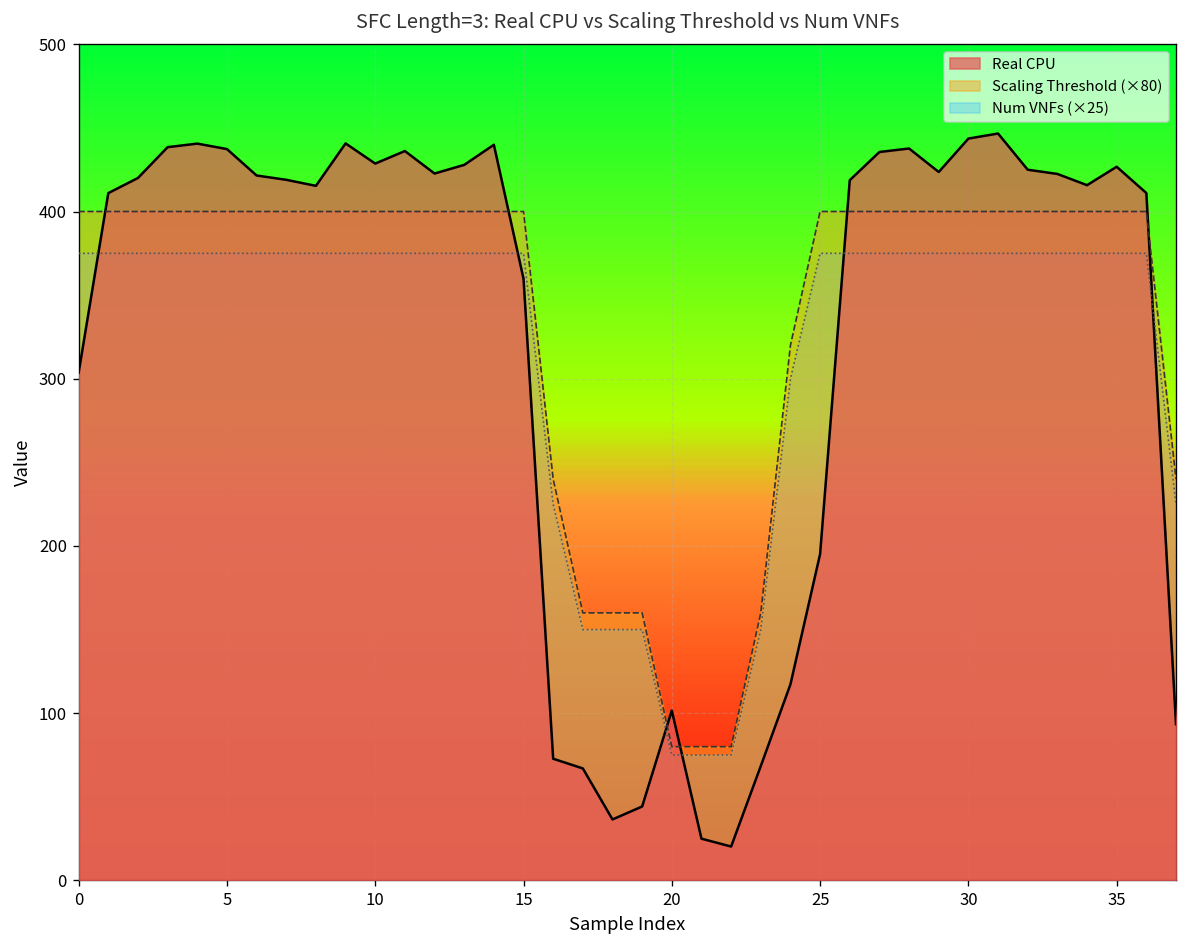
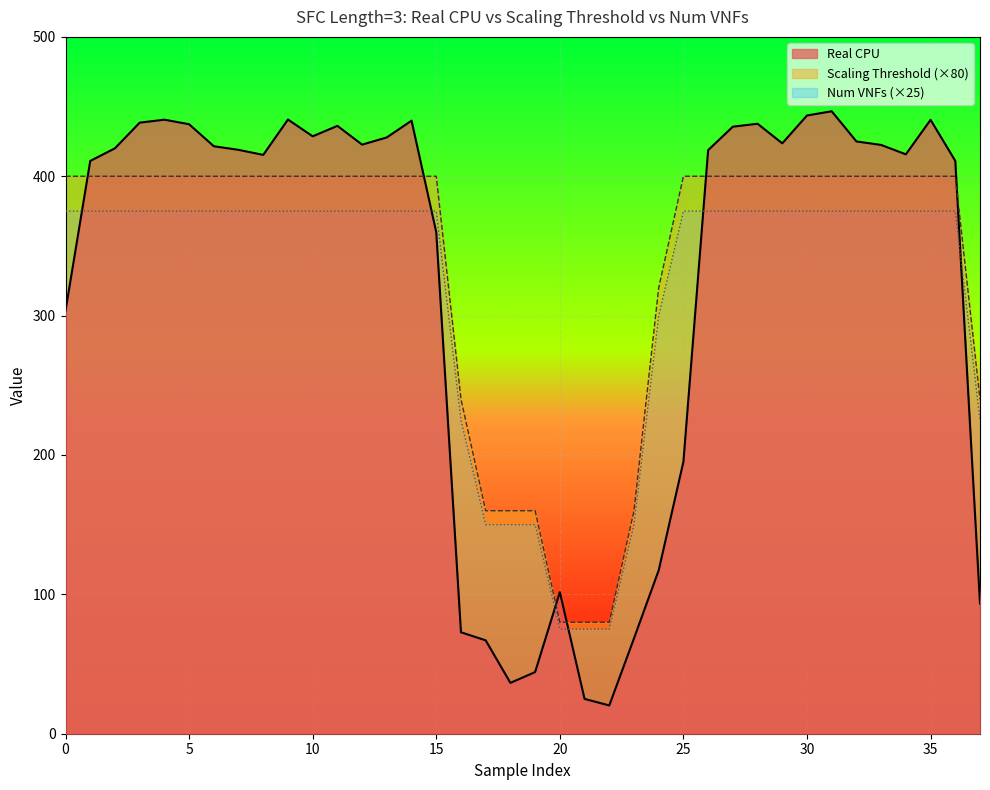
  {
    "Real CPU": {
      "0": 304,
      "5": 437,
      "10": 429,
      "15": 360,
      "20": 102,
      "25": 195,
      "30": 444,
-     "35": 427
+     "35": 440
    },
    "Scaling Threshold (×80)": {
      "0": 400,
      "5": 400,
      "10": 400,
      "15": 400,
      "20": 80,
      "25": 400,
      "30": 400,
      "35": 400
    },
    "Num VNFs (×25)": {
      "0": 375,
      "5": 375,
      "10": 375,
      "15": 375,
      "20": 75,
      "25": 375,
      "30": 375,
      "35": 375
    }
  }
